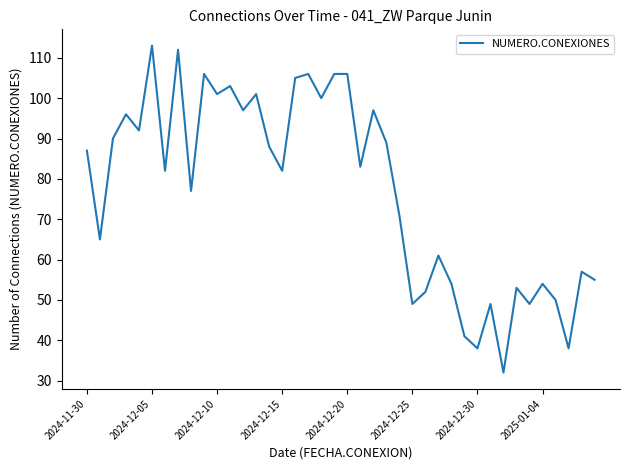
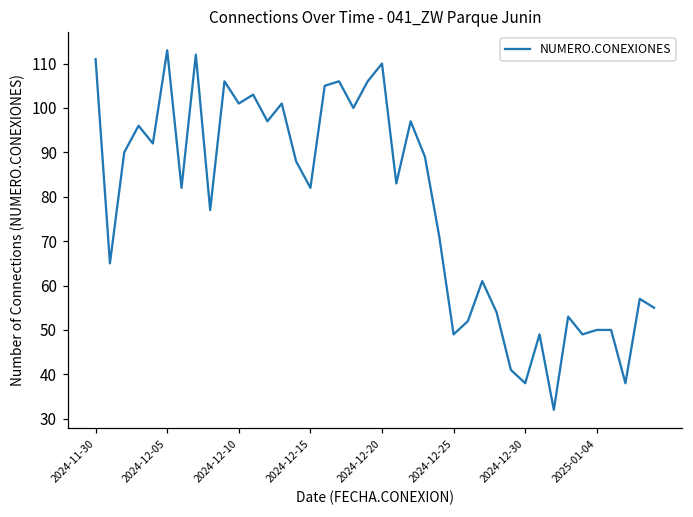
  {
-   "2024-11-30": 87,
+   "2024-11-30": 111,
    "2024-12-05": 113,
    "2024-12-10": 101,
    "2024-12-15": 82,
-   "2024-12-20": 106,
+   "2024-12-20": 110,
    "2024-12-25": 49,
    "2024-12-30": 38,
-   "2025-01-04": 54
+   "2025-01-04": 50
  }
